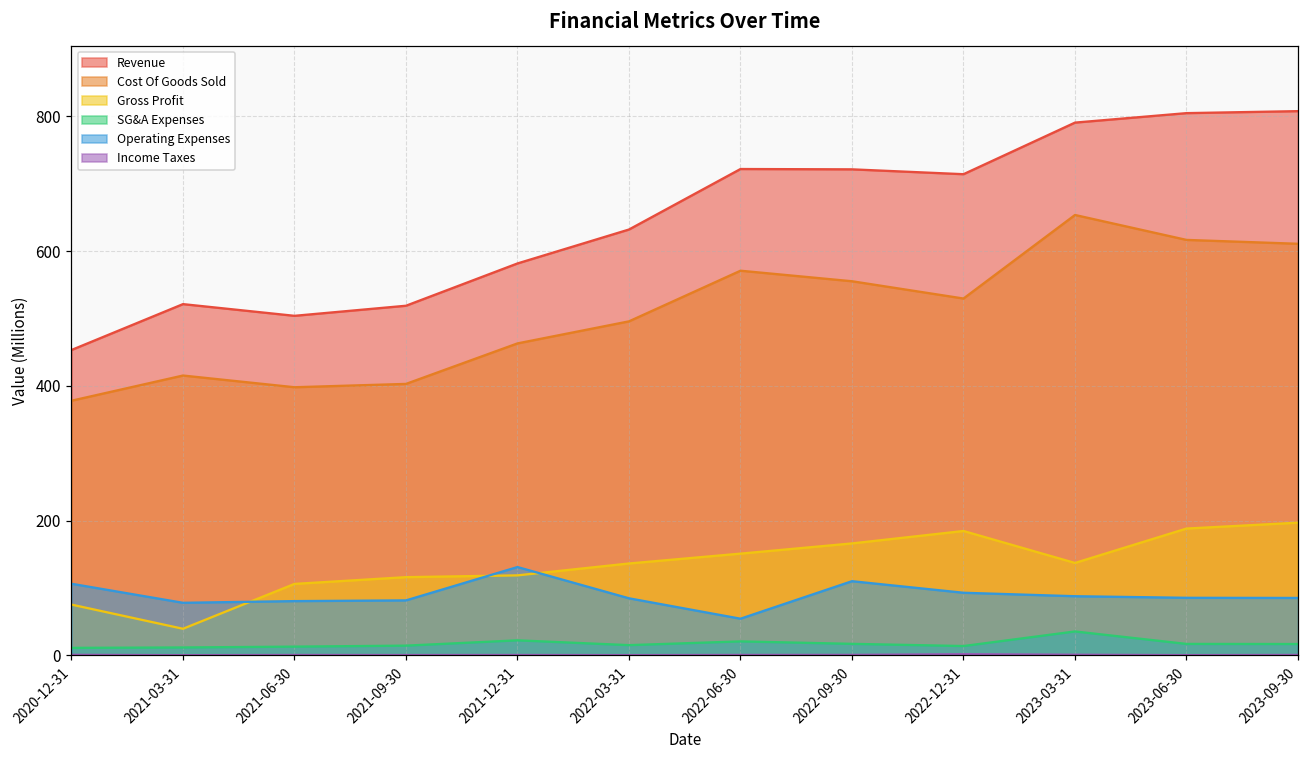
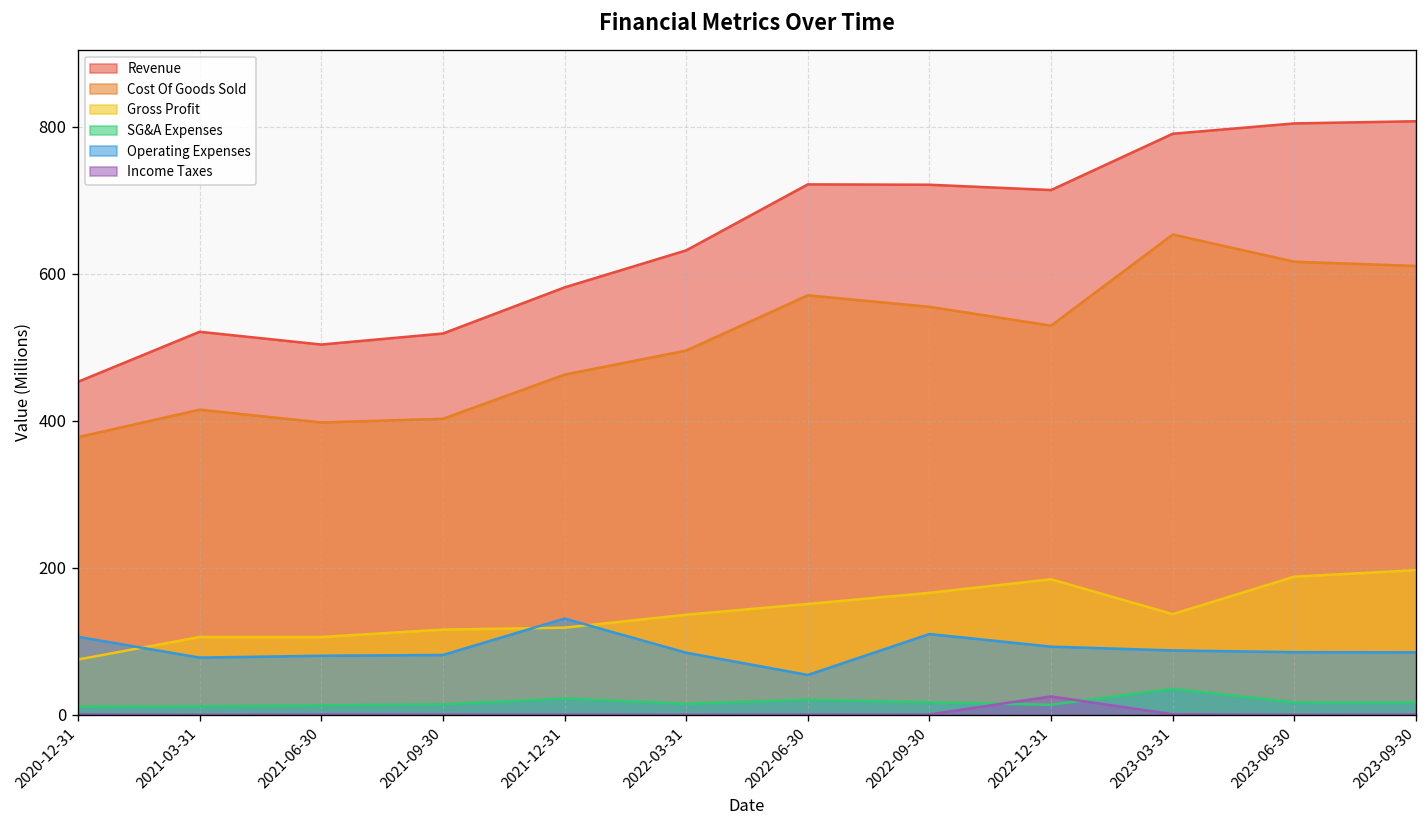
  {
    "Gross Profit": {
      "2020-12-31": 80,
-     "2021-03-31": 40,
+     "2021-03-31": 110,
      "2021-06-30": 110,
      "2021-09-30": 120,
      "2021-12-31": 120,
      "2022-03-31": 140,
      "2022-06-30": 150,
      "2022-09-30": 170,
      "2022-12-31": 180,
      "2023-03-31": 140,
      "2023-06-30": 190,
      "2023-09-30": 200
    },
    "SG&A Expenses": {
      "2020-12-31": 10,
      "2021-03-31": 10,
      "2021-06-30": 10,
      "2021-09-30": 10,
      "2021-12-31": 20,
      "2022-03-31": 20,
      "2022-06-30": 20,
      "2022-09-30": 20,
      "2022-12-31": 10,
      "2023-03-31": 40,
      "2023-06-30": 20,
      "2023-09-30": 20
    },
    "Operating Expenses": {
      "2020-12-31": 110,
      "2021-03-31": 80,
      "2021-06-30": 80,
      "2021-09-30": 80,
      "2021-12-31": 130,
      "2022-03-31": 80,
      "2022-06-30": 50,
      "2022-09-30": 110,
      "2022-12-31": 90,
      "2023-03-31": 90,
      "2023-06-30": 90,
      "2023-09-30": 90
    },
    "Income Taxes": {
      "2020-12-31": 0,
      "2021-03-31": 0,
      "2021-06-30": 0,
      "2021-09-30": 0,
      "2021-12-31": 0,
      "2022-03-31": 0,
      "2022-06-30": 0,
      "2022-09-30": 0,
-     "2022-12-31": 0,
+     "2022-12-31": 30,
      "2023-03-31": 0,
      "2023-06-30": 0,
      "2023-09-30": 0
    }
  }
